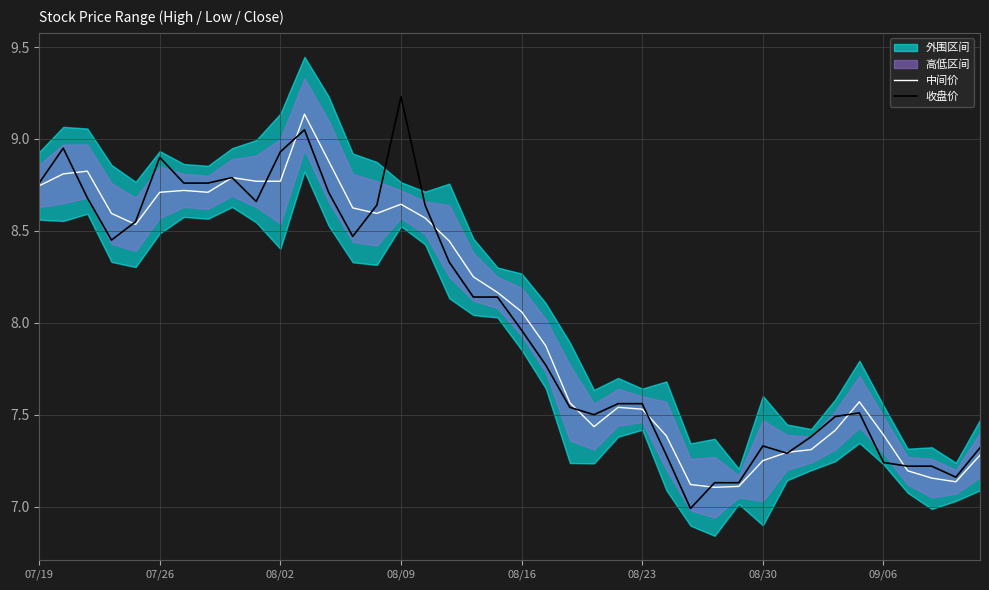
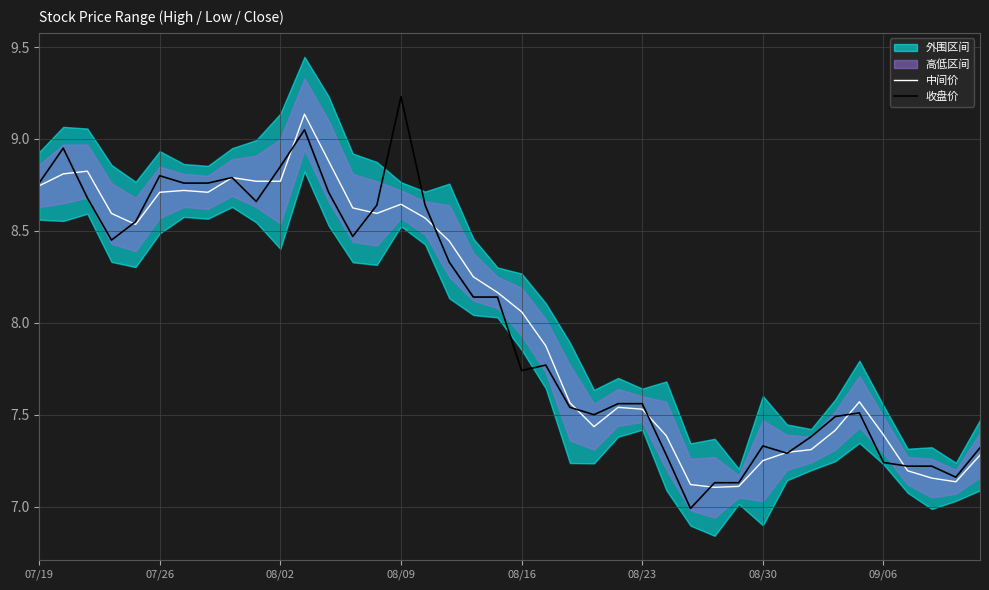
  {
    "中间价": {
      "07/19": 8.75,
      "07/26": 8.71,
      "08/02": 8.77,
      "08/09": 8.65,
      "08/16": 8.06,
      "08/23": 7.53,
      "08/30": 7.25,
      "09/06": 7.39
    },
    "收盘价": {
      "07/19": 8.76,
-     "07/26": 8.9,
-     "08/02": 8.93,
+     "07/26": 8.8,
+     "08/02": 8.85,
      "08/09": 9.23,
-     "08/16": 7.96,
+     "08/16": 7.74,
      "08/23": 7.56,
      "08/30": 7.33,
      "09/06": 7.24
    }
  }
